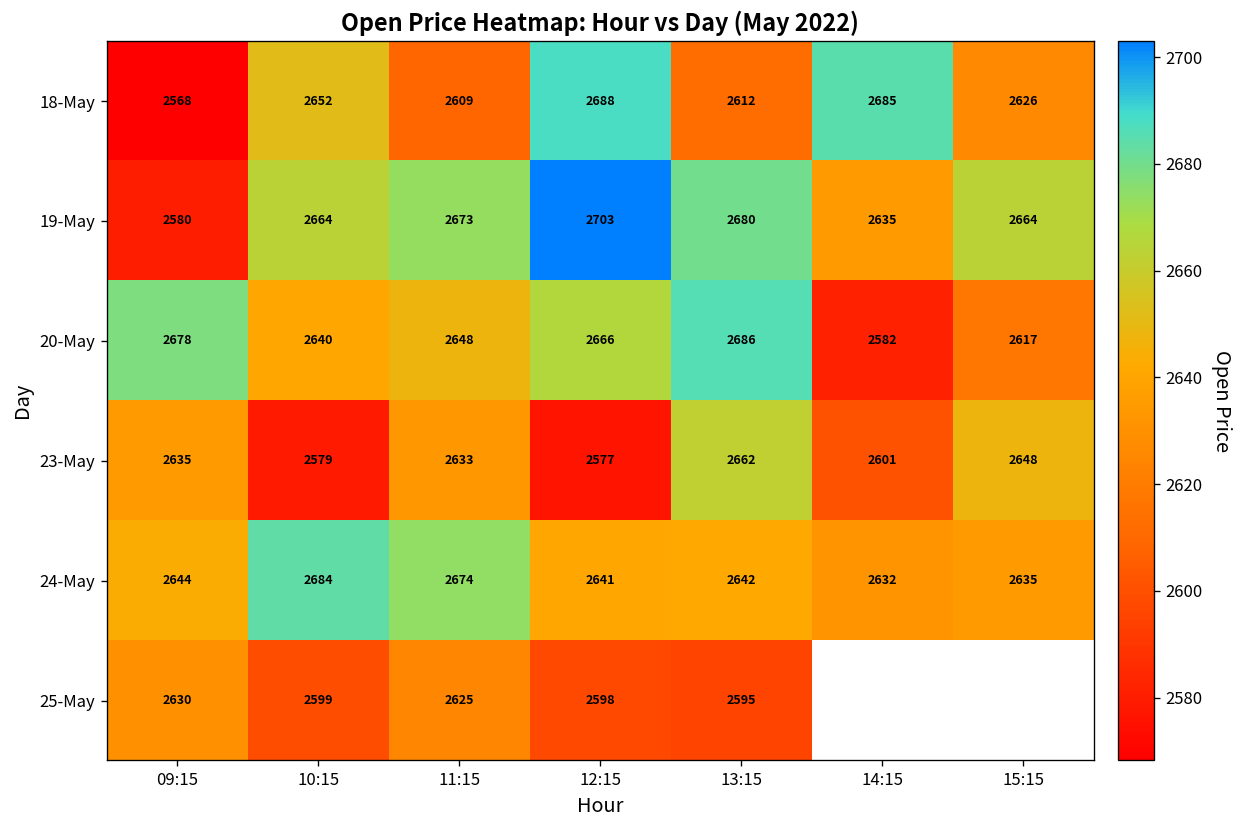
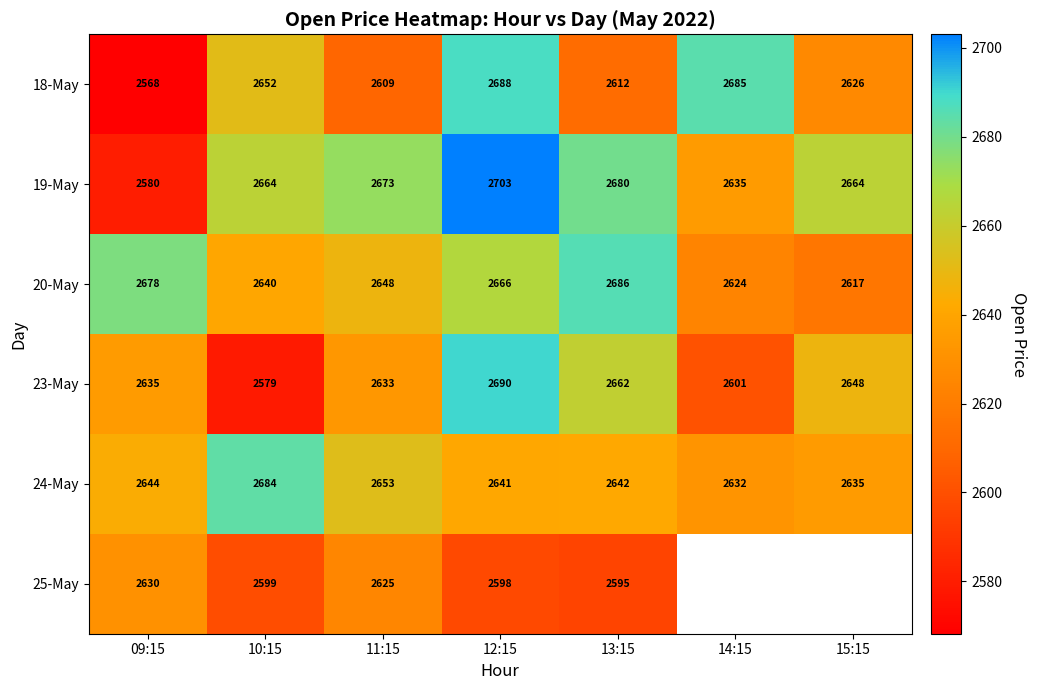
  {
    "18-May": {
      "09:15": 2568,
      "10:15": 2652,
      "11:15": 2609,
      "12:15": 2688,
      "13:15": 2612,
      "14:15": 2685,
      "15:15": 2626
    },
    "19-May": {
      "09:15": 2580,
      "10:15": 2664,
      "11:15": 2673,
      "12:15": 2703,
      "13:15": 2680,
      "14:15": 2635,
      "15:15": 2664
    },
    "20-May": {
      "09:15": 2678,
      "10:15": 2640,
      "11:15": 2648,
      "12:15": 2666,
      "13:15": 2686,
-     "14:15": 2582,
+     "14:15": 2624,
      "15:15": 2617
    },
    "23-May": {
      "09:15": 2635,
      "10:15": 2579,
      "11:15": 2633,
-     "12:15": 2577,
+     "12:15": 2690,
      "13:15": 2662,
      "14:15": 2601,
      "15:15": 2648
    },
    "24-May": {
      "09:15": 2644,
      "10:15": 2684,
-     "11:15": 2674,
+     "11:15": 2653,
      "12:15": 2641,
      "13:15": 2642,
      "14:15": 2632,
      "15:15": 2635
    },
    "25-May": {
      "09:15": 2630,
      "10:15": 2599,
      "11:15": 2625,
      "12:15": 2598,
      "13:15": 2595
    }
  }
